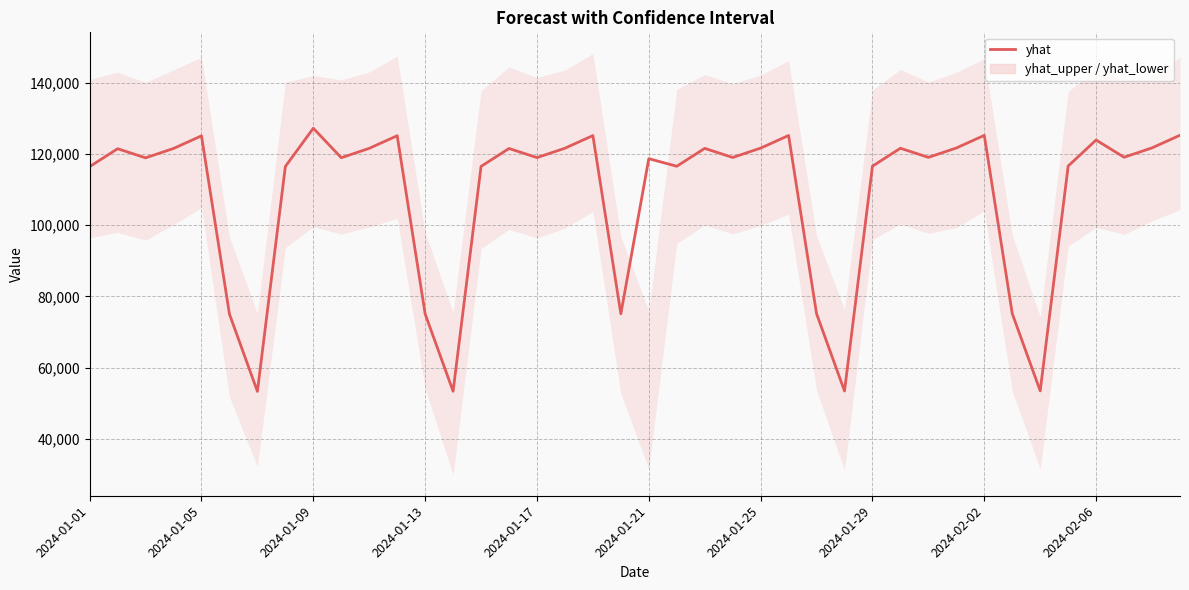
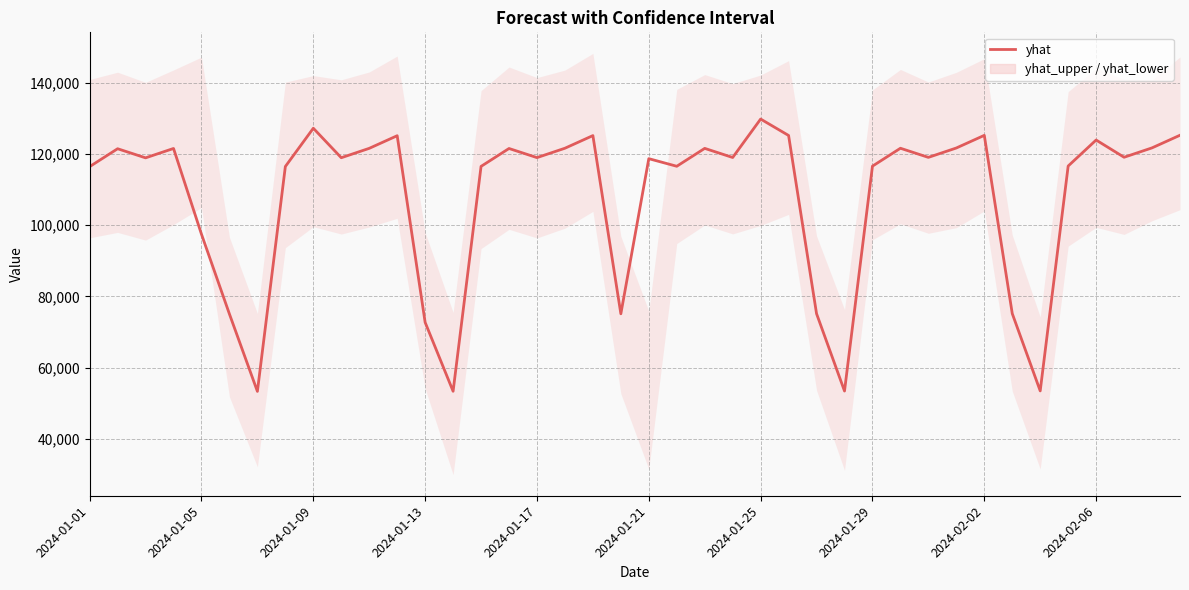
  {
    "yhat": {
      "2024-01-01": "116,000",
-     "2024-01-05": "125,000",
+     "2024-01-05": "97,000",
      "2024-01-09": "127,000",
-     "2024-01-13": "75,000",
+     "2024-01-13": "73,000",
      "2024-01-17": "119,000",
      "2024-01-21": "119,000",
-     "2024-01-25": "122,000",
+     "2024-01-25": "130,000",
      "2024-01-29": "117,000",
      "2024-02-02": "125,000",
      "2024-02-06": "124,000"
    }
  }
